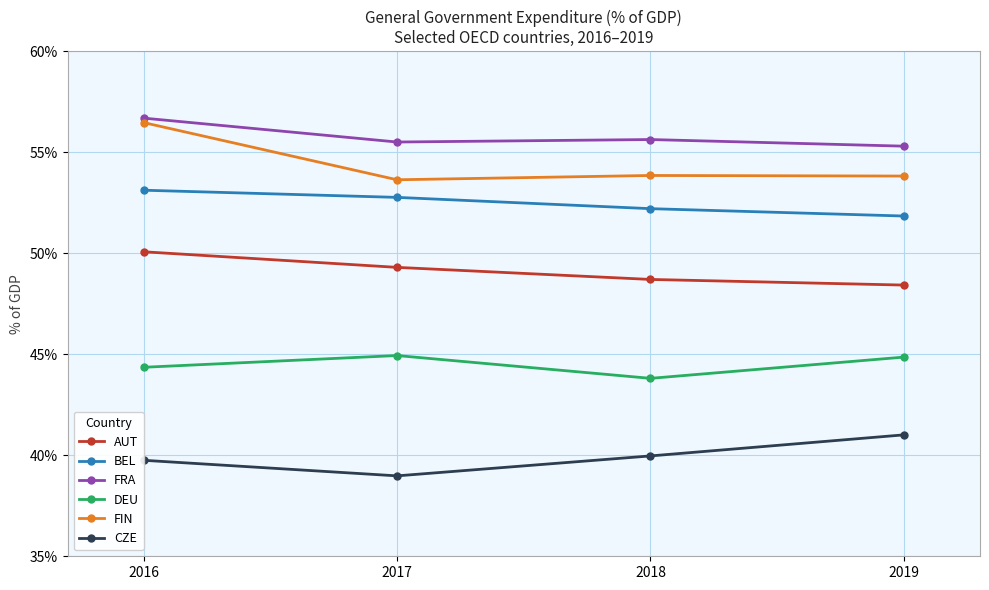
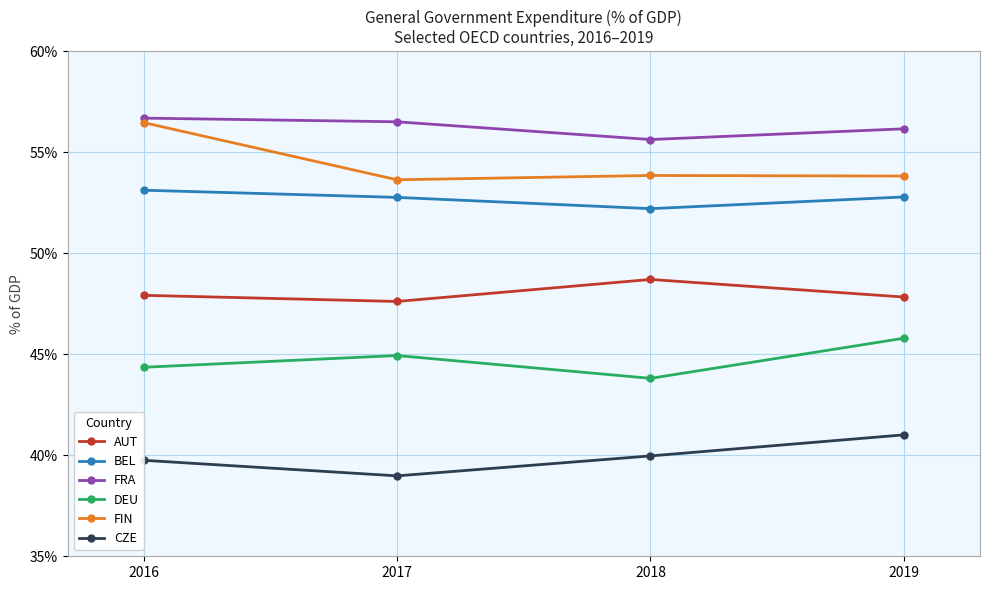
  {
    "AUT": {
-     "2016": "50.1%",
-     "2017": "49.3%",
+     "2016": "47.9%",
+     "2017": "47.6%",
      "2018": "48.7%",
-     "2019": "48.4%"
+     "2019": "47.8%"
    },
    "BEL": {
      "2016": "53.1%",
      "2017": "52.8%",
      "2018": "52.2%",
-     "2019": "51.8%"
+     "2019": "52.8%"
    },
    "FRA": {
      "2016": "56.7%",
-     "2017": "55.5%",
+     "2017": "56.5%",
      "2018": "55.6%",
-     "2019": "55.3%"
+     "2019": "56.2%"
    },
    "DEU": {
      "2016": "44.4%",
      "2017": "44.9%",
      "2018": "43.8%",
-     "2019": "44.9%"
+     "2019": "45.8%"
    },
    "FIN": {
      "2016": "56.5%",
      "2017": "53.6%",
      "2018": "53.8%",
      "2019": "53.8%"
    },
    "CZE": {
      "2017": "39.0%",
      "2018": "40.0%",
      "2019": "41.0%"
    }
  }
